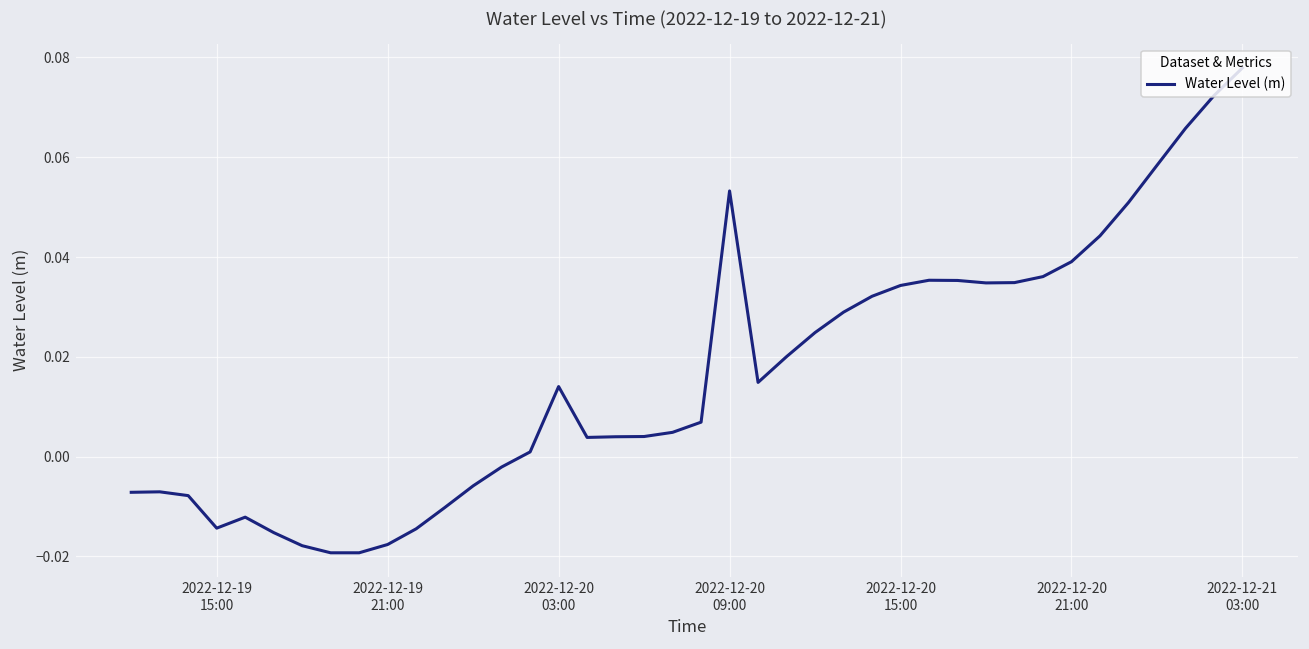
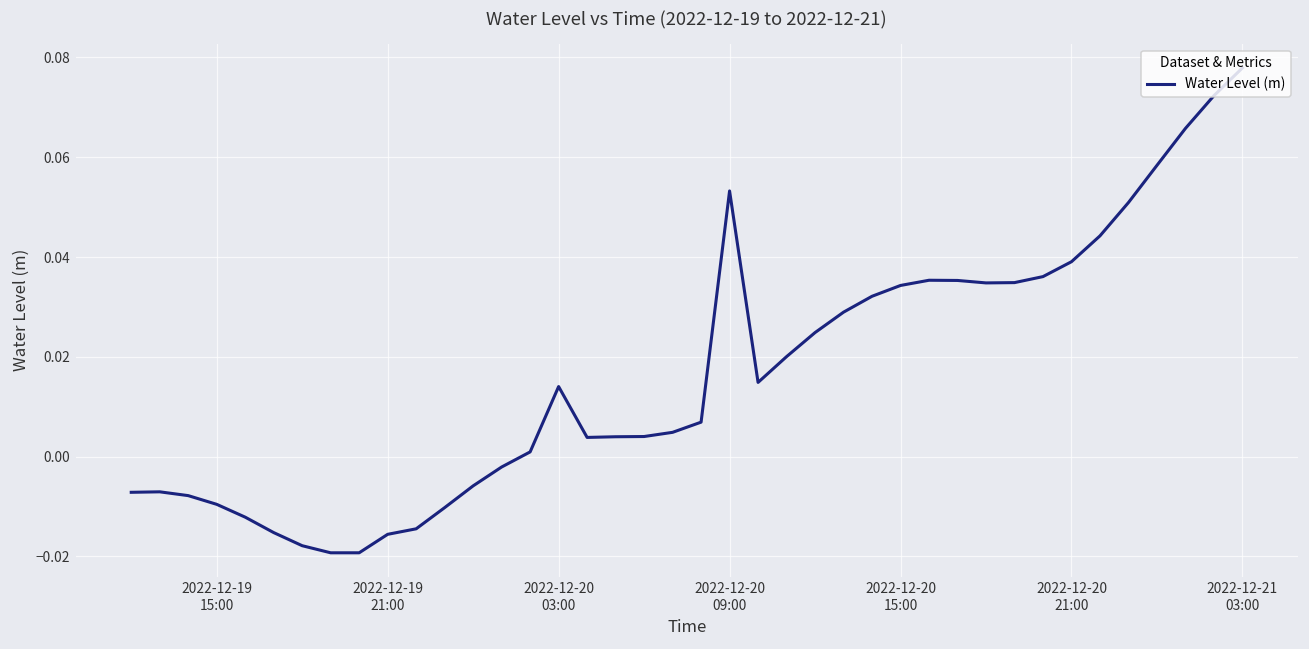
  {
-   "2022-12-19 15:00": -0.014,
-   "2022-12-19 21:00": -0.018,
+   "2022-12-19 15:00": -0.010,
+   "2022-12-19 21:00": -0.016,
    "2022-12-20 03:00": 0.014,
    "2022-12-20 09:00": 0.053,
    "2022-12-20 15:00": 0.034,
    "2022-12-20 21:00": 0.039
  }
